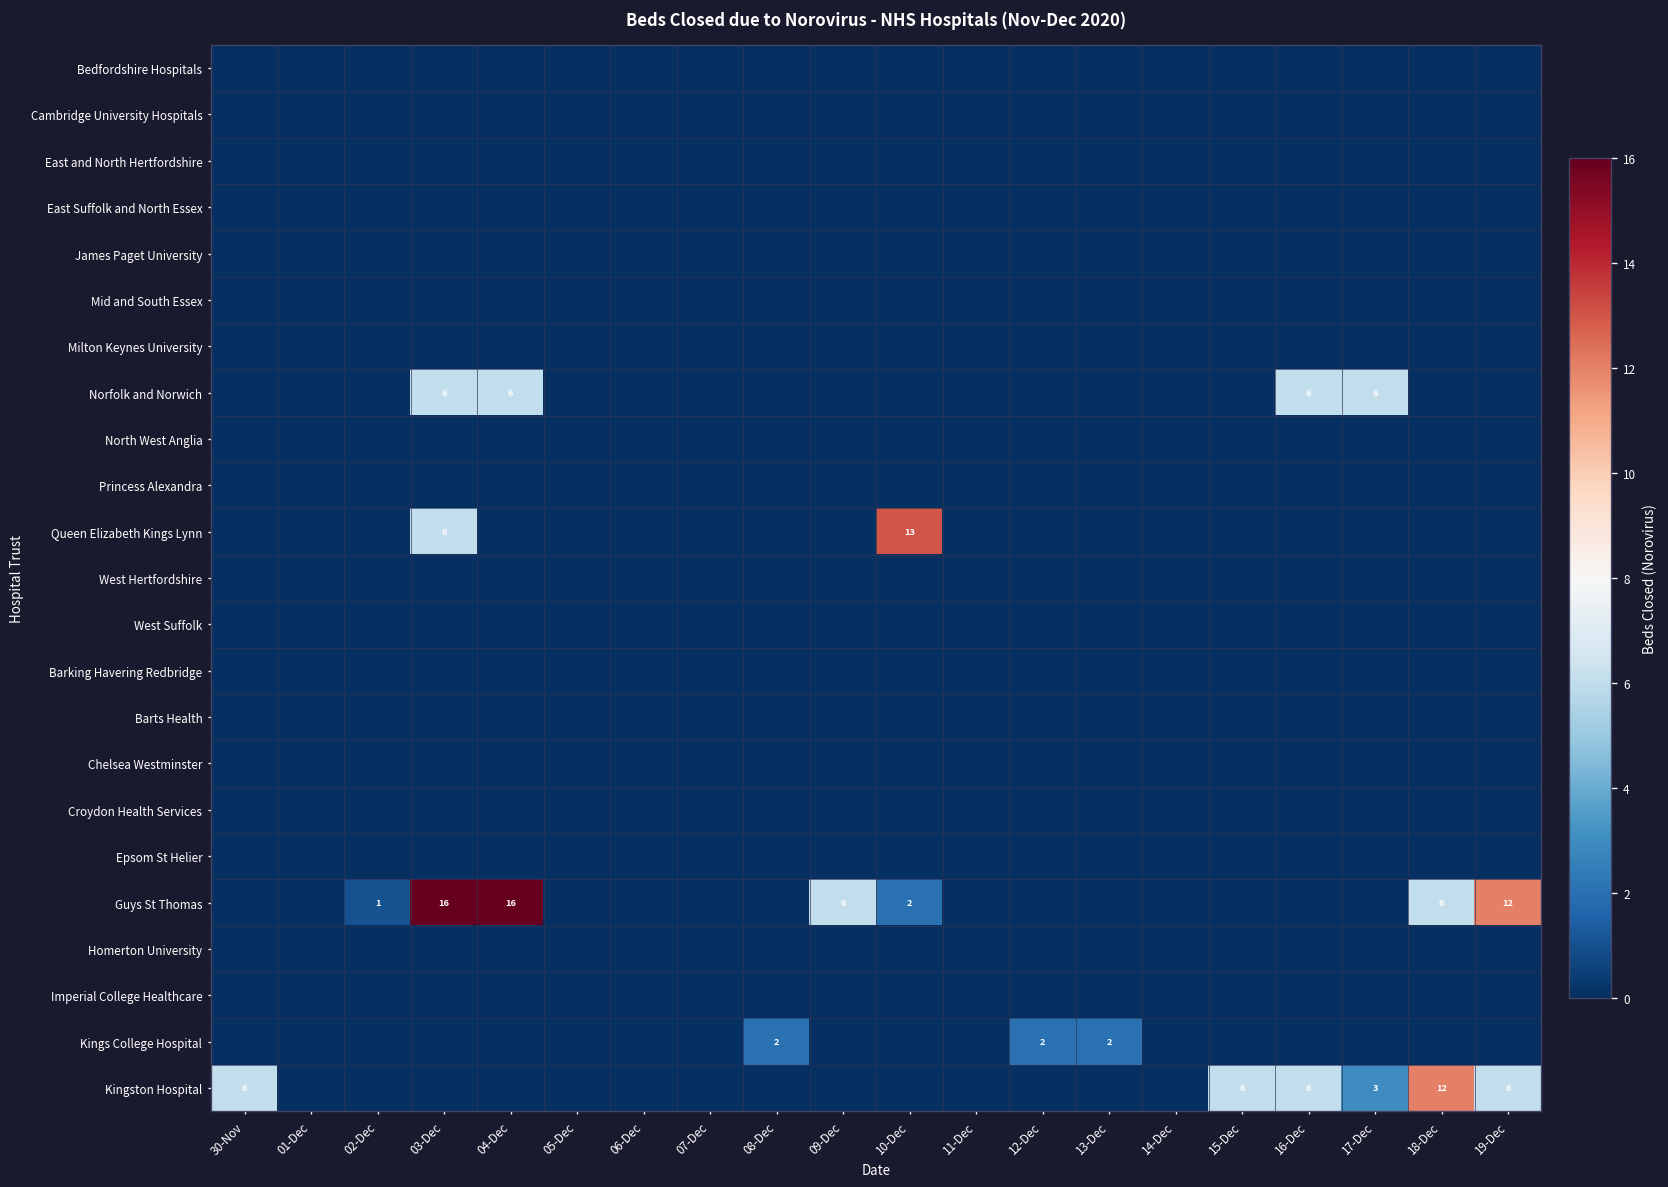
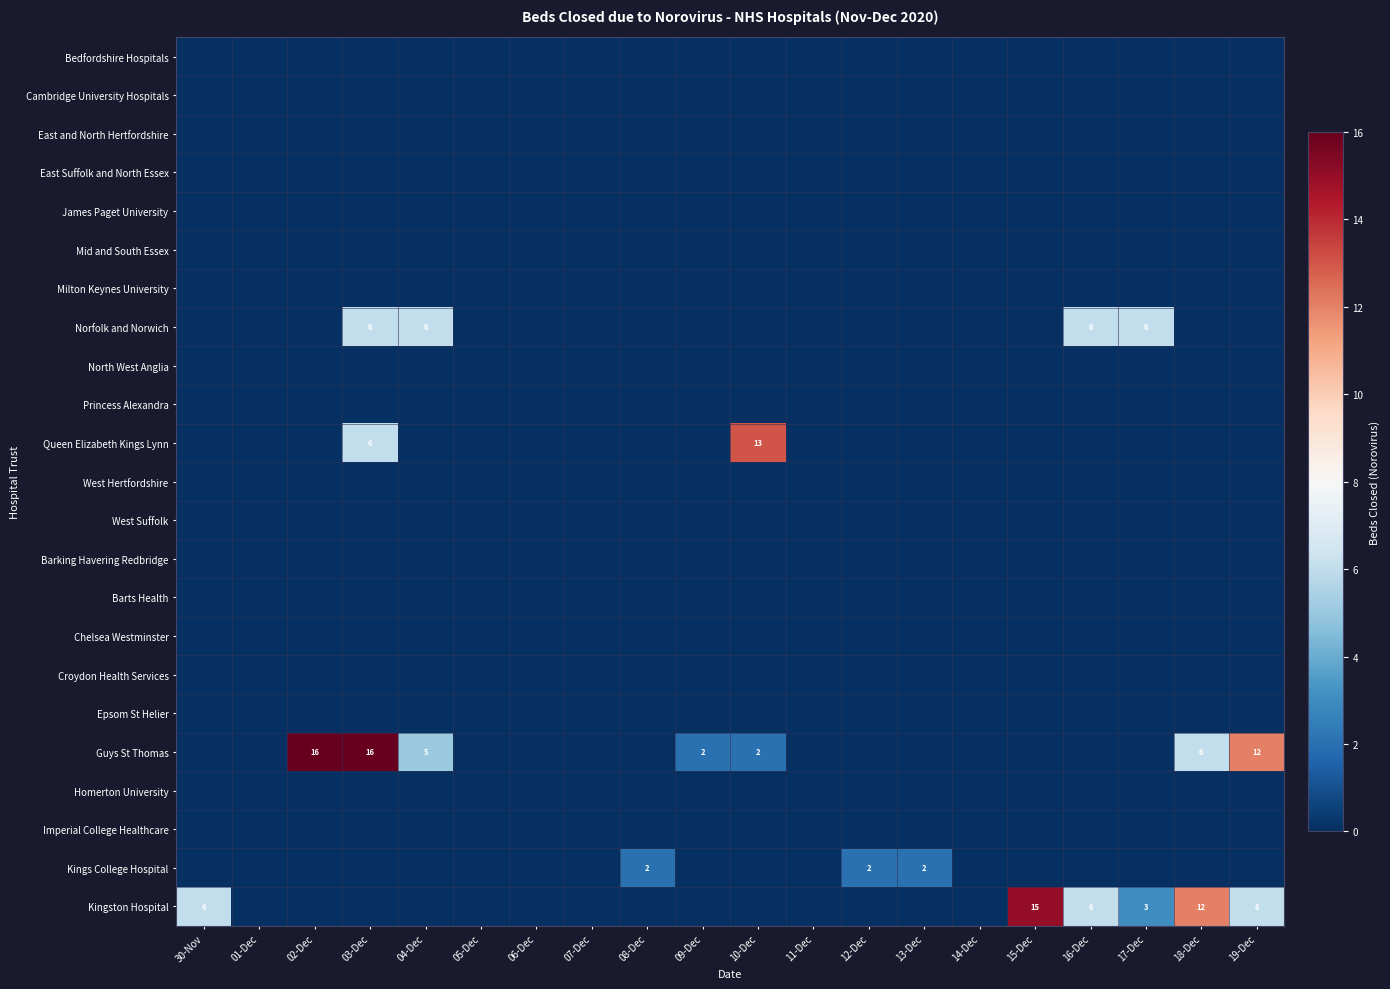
  {
    "Norfolk and Norwich": {
      "03-Dec": 6,
      "04-Dec": 6,
      "16-Dec": 6,
      "17-Dec": 6
    },
    "Queen Elizabeth Kings Lynn": {
      "03-Dec": 6,
      "10-Dec": 13
    },
    "Guys St Thomas": {
-     "02-Dec": 1,
+     "02-Dec": 16,
      "03-Dec": 16,
-     "04-Dec": 16,
-     "09-Dec": 6,
+     "04-Dec": 5,
+     "09-Dec": 2,
      "10-Dec": 2,
      "18-Dec": 6,
      "19-Dec": 12
    },
    "Kings College Hospital": {
      "08-Dec": 2,
      "12-Dec": 2,
      "13-Dec": 2
    },
    "Kingston Hospital": {
      "30-Nov": 6,
-     "15-Dec": 6,
+     "15-Dec": 15,
      "16-Dec": 6,
      "17-Dec": 3,
      "18-Dec": 12,
      "19-Dec": 6
    }
  }
